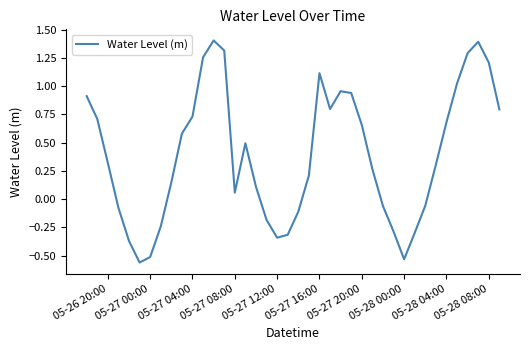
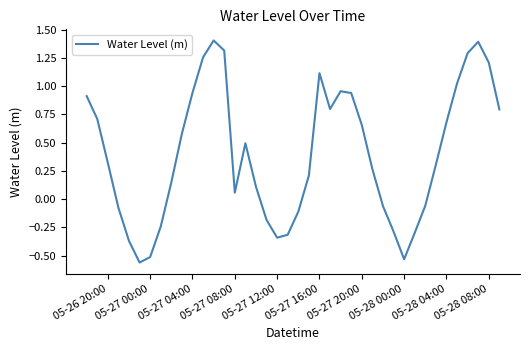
  {
    "05-26 20:00": 0.32,
    "05-27 00:00": -0.51,
-   "05-27 04:00": 0.73,
+   "05-27 04:00": 0.94,
    "05-27 08:00": 0.06,
    "05-27 12:00": -0.34,
    "05-27 16:00": 1.12,
    "05-27 20:00": 0.66,
    "05-28 00:00": -0.53,
    "05-28 04:00": 0.68,
    "05-28 08:00": 1.21
  }
